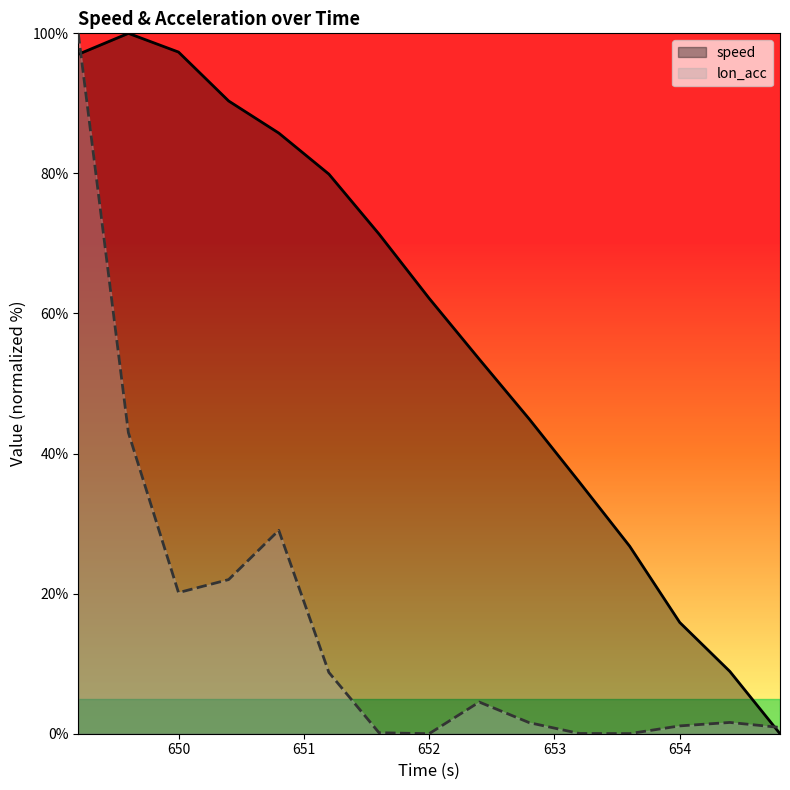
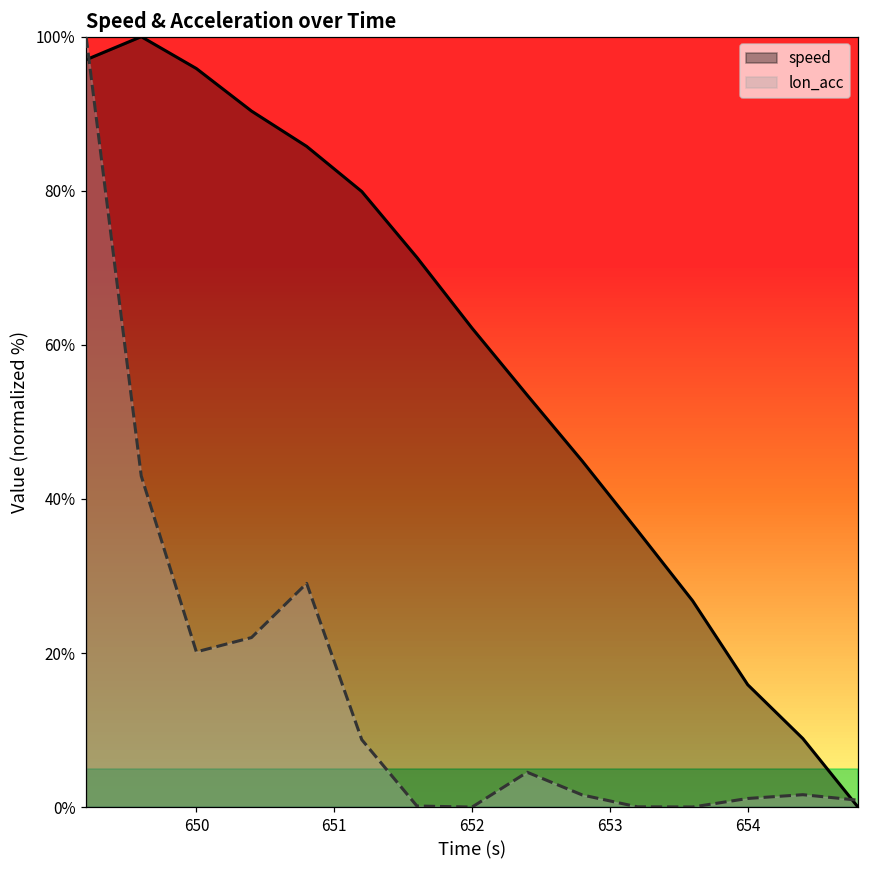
  {
    "speed": {
-     "650": "97%",
+     "650": "96%",
      "652": "62%",
      "654": "16%"
    },
    "lon_acc": {
      "650": "20%"
    }
  }
